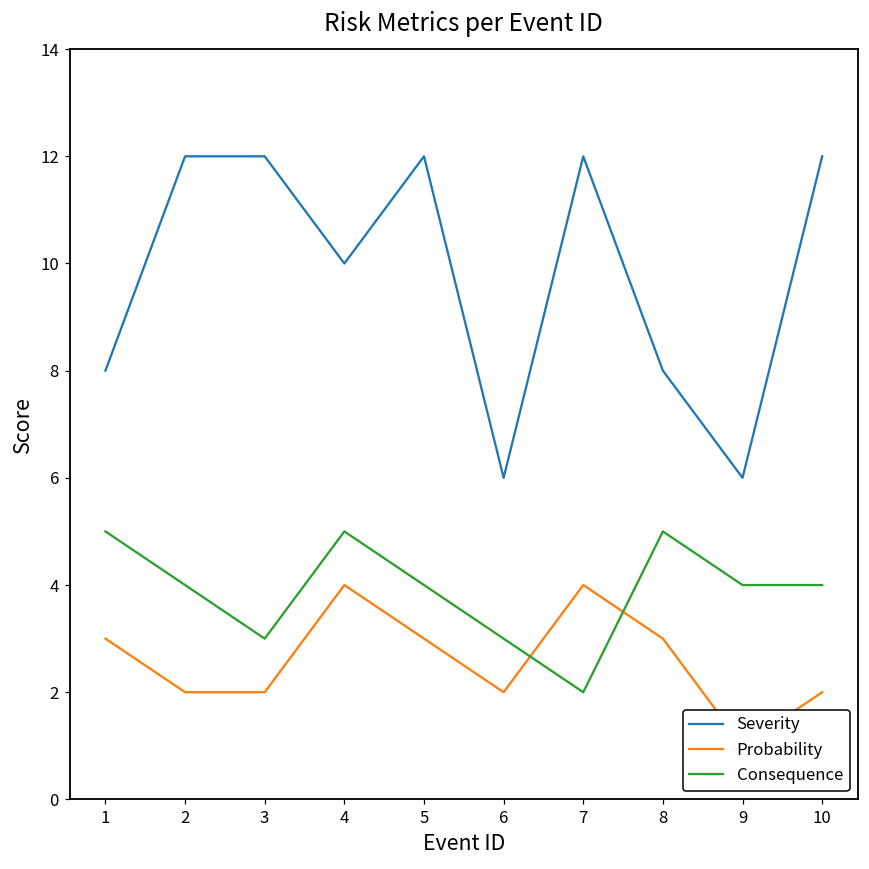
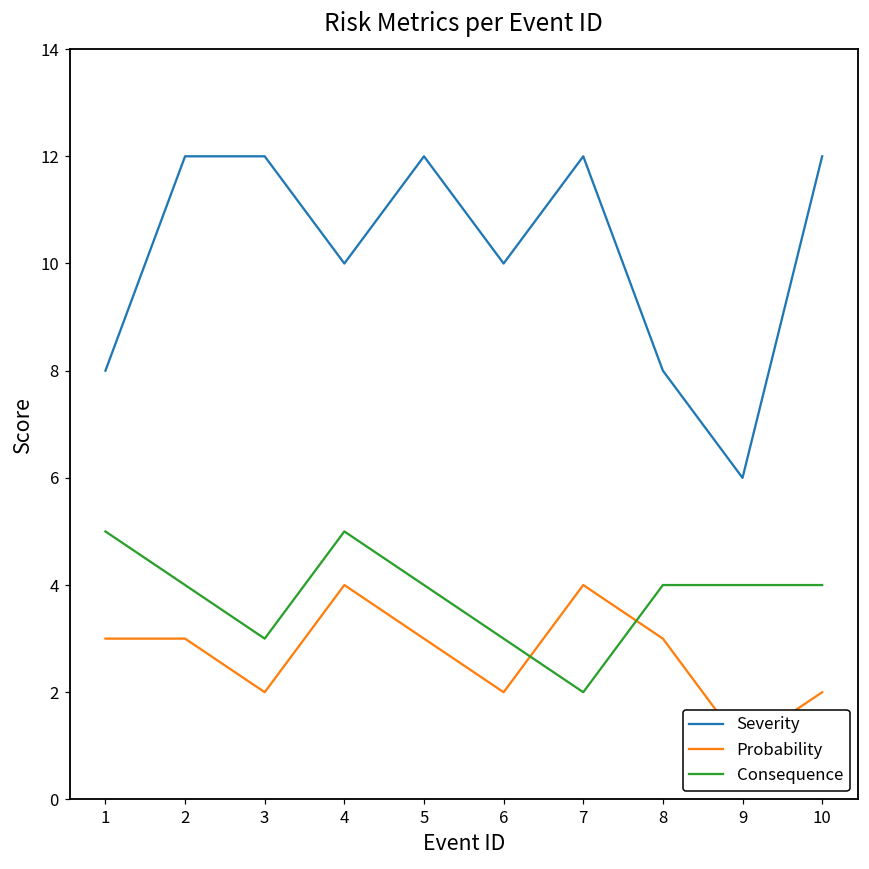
  {
    "Severity": {
      "1": 8,
      "2": 12,
      "3": 12,
      "4": 10,
      "5": 12,
-     "6": 6,
+     "6": 10,
      "7": 12,
      "8": 8,
      "9": 6,
      "10": 12
    },
    "Probability": {
      "1": 3,
-     "2": 2,
+     "2": 3,
      "3": 2,
      "4": 4,
      "5": 3,
      "6": 2,
      "7": 4,
      "8": 3,
      "10": 2
    },
    "Consequence": {
      "1": 5,
      "2": 4,
      "3": 3,
      "4": 5,
      "5": 4,
      "6": 3,
      "7": 2,
-     "8": 5,
+     "8": 4,
      "9": 4,
      "10": 4
    }
  }
